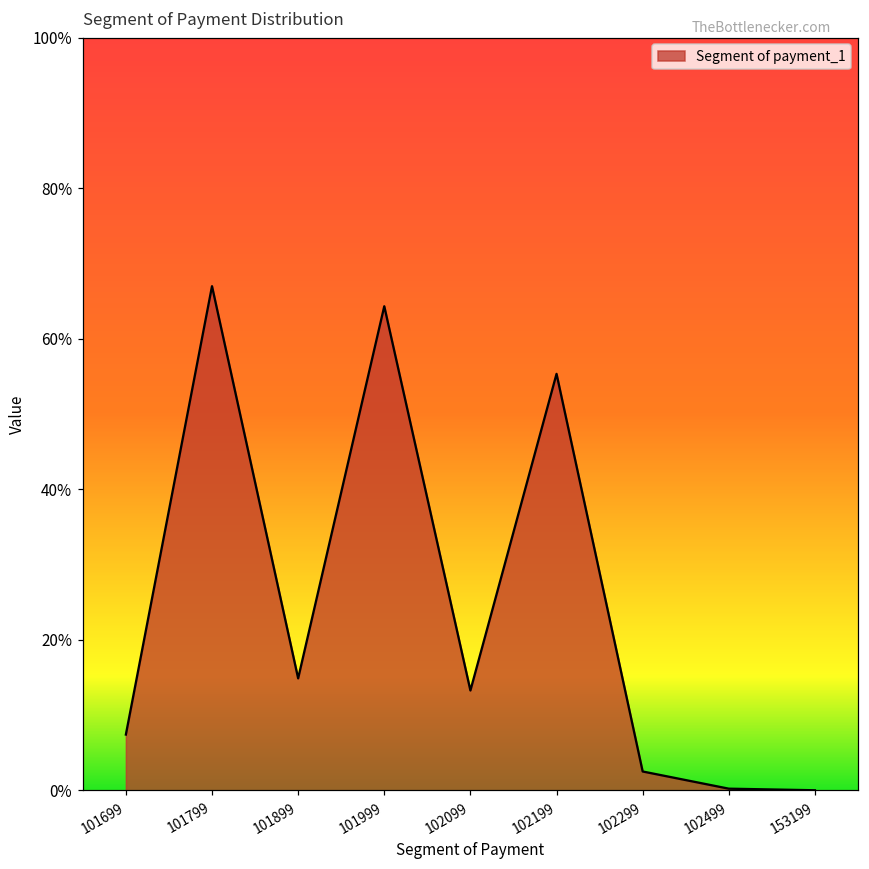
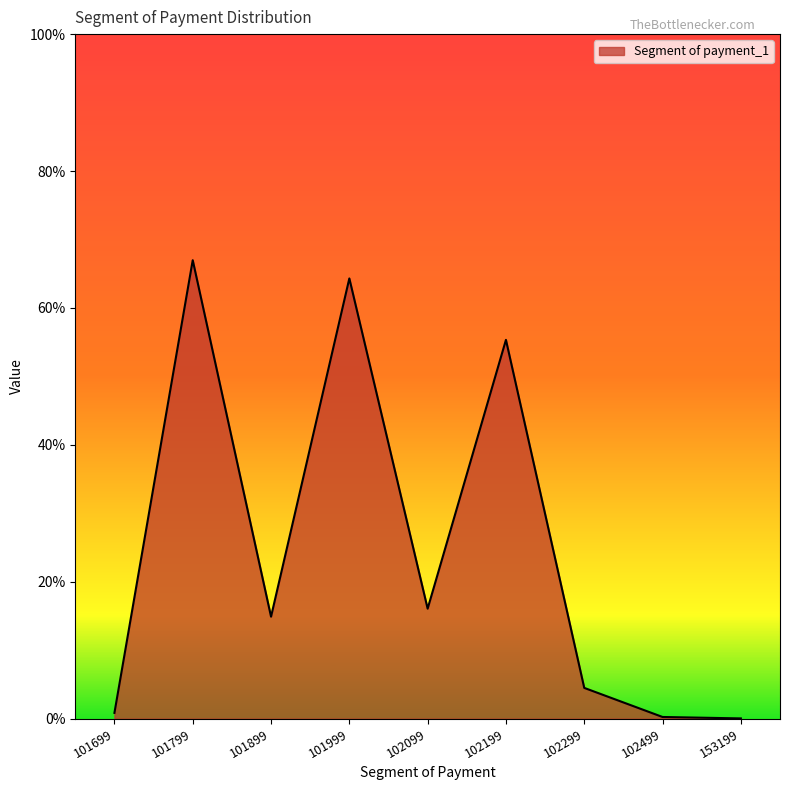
  {
-   "101699": "7%",
+   "101699": "1%",
    "101799": "67%",
    "101899": "15%",
    "101999": "64%",
-   "102099": "13%",
+   "102099": "16%",
    "102199": "55%",
-   "102299": "3%",
+   "102299": "4%",
    "102499": "0%",
    "153199": "0%"
  }
